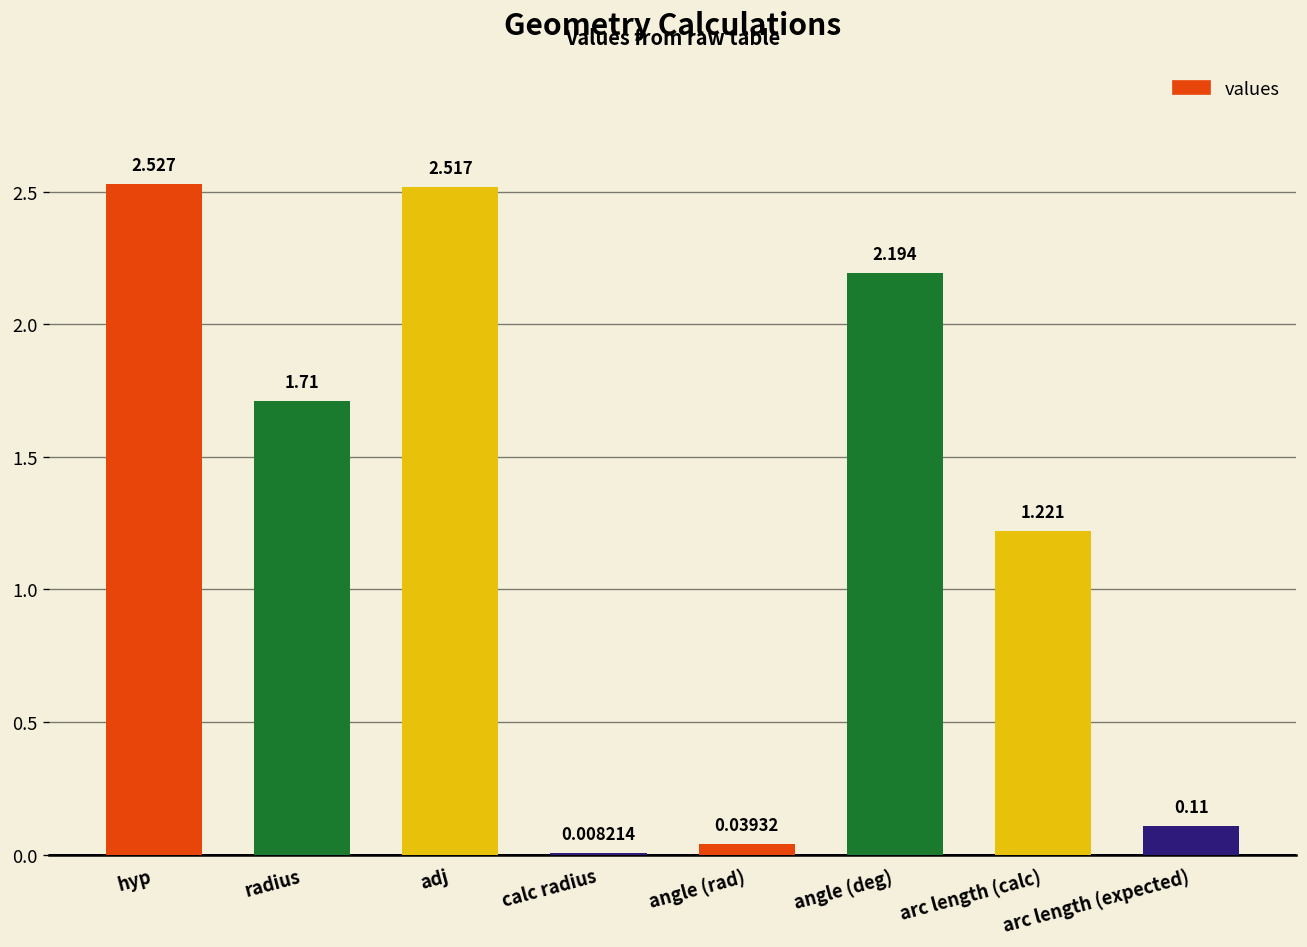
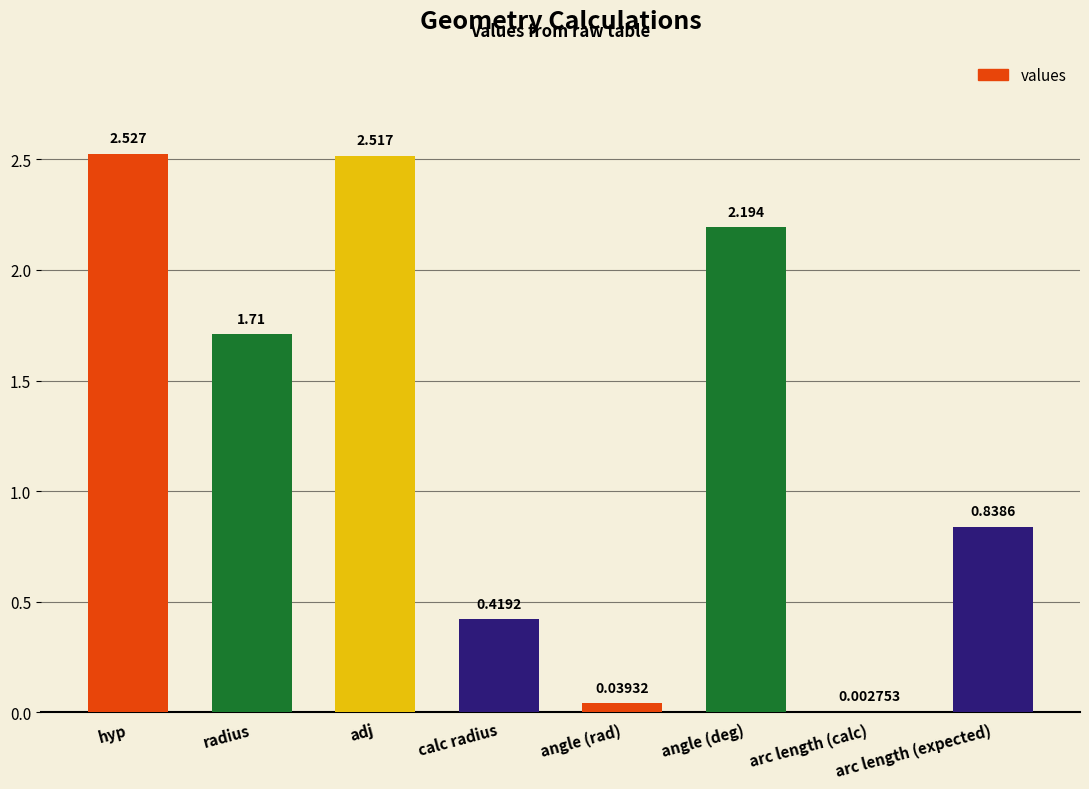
  {
    "hyp": 2.527,
    "radius": 1.71,
    "adj": 2.517,
-   "calc radius": 0.008214,
+   "calc radius": 0.4192,
    "angle (rad)": 0.03932,
    "angle (deg)": 2.194,
-   "arc length (calc)": 1.221,
-   "arc length (expected)": 0.11
+   "arc length (calc)": 0.002753,
+   "arc length (expected)": 0.8386
  }
